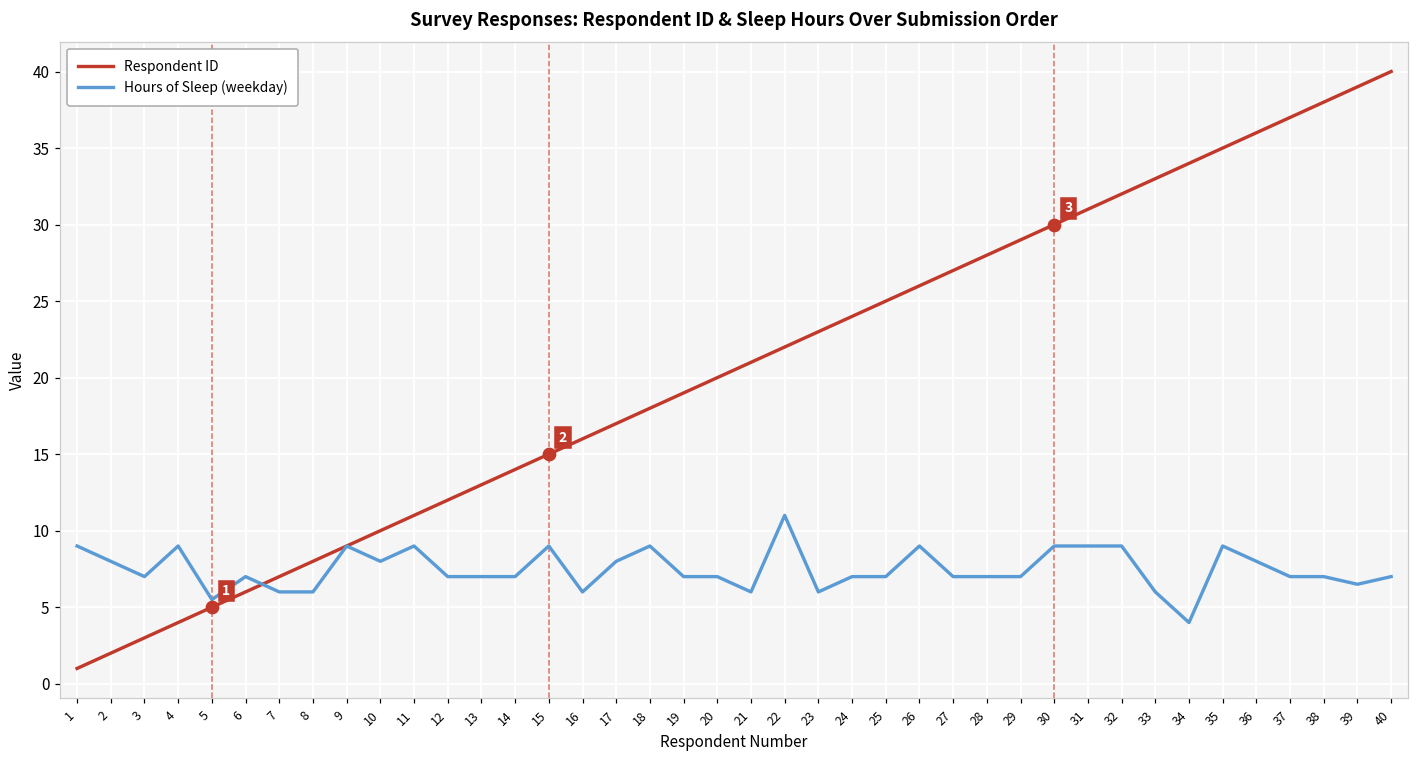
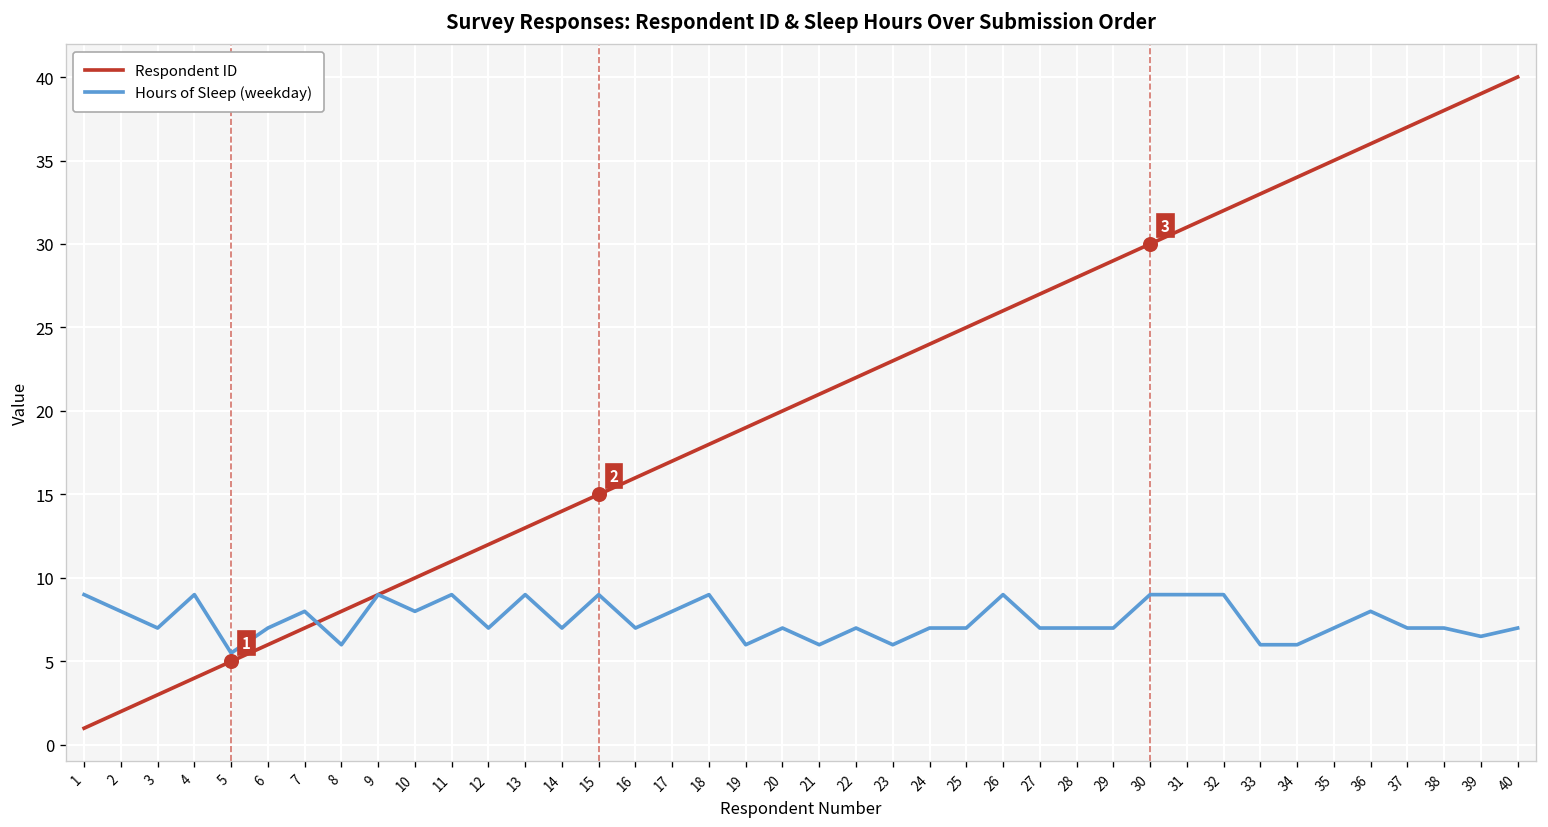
  {
    "Hours of Sleep (weekday)": {
      "1": 9,
      "2": 8,
      "3": 7,
      "4": 9,
      "6": 7,
-     "7": 6,
+     "7": 8,
      "8": 6,
      "10": 8,
      "11": 9,
      "12": 7,
-     "13": 7,
+     "13": 9,
      "14": 7,
      "15": 9,
-     "16": 6,
+     "16": 7,
      "17": 8,
      "18": 9,
-     "19": 7,
+     "19": 6,
      "20": 7,
      "21": 6,
-     "22": 11,
+     "22": 7,
      "23": 6,
      "24": 7,
      "25": 7,
      "26": 9,
      "27": 7,
      "28": 7,
      "29": 7,
      "30": 9,
      "31": 9,
      "32": 9,
      "33": 6,
-     "34": 4,
-     "35": 9,
+     "34": 6,
+     "35": 7,
      "36": 8,
      "37": 7,
      "38": 7,
      "39": 6.5,
      "40": 7
    }
  }
